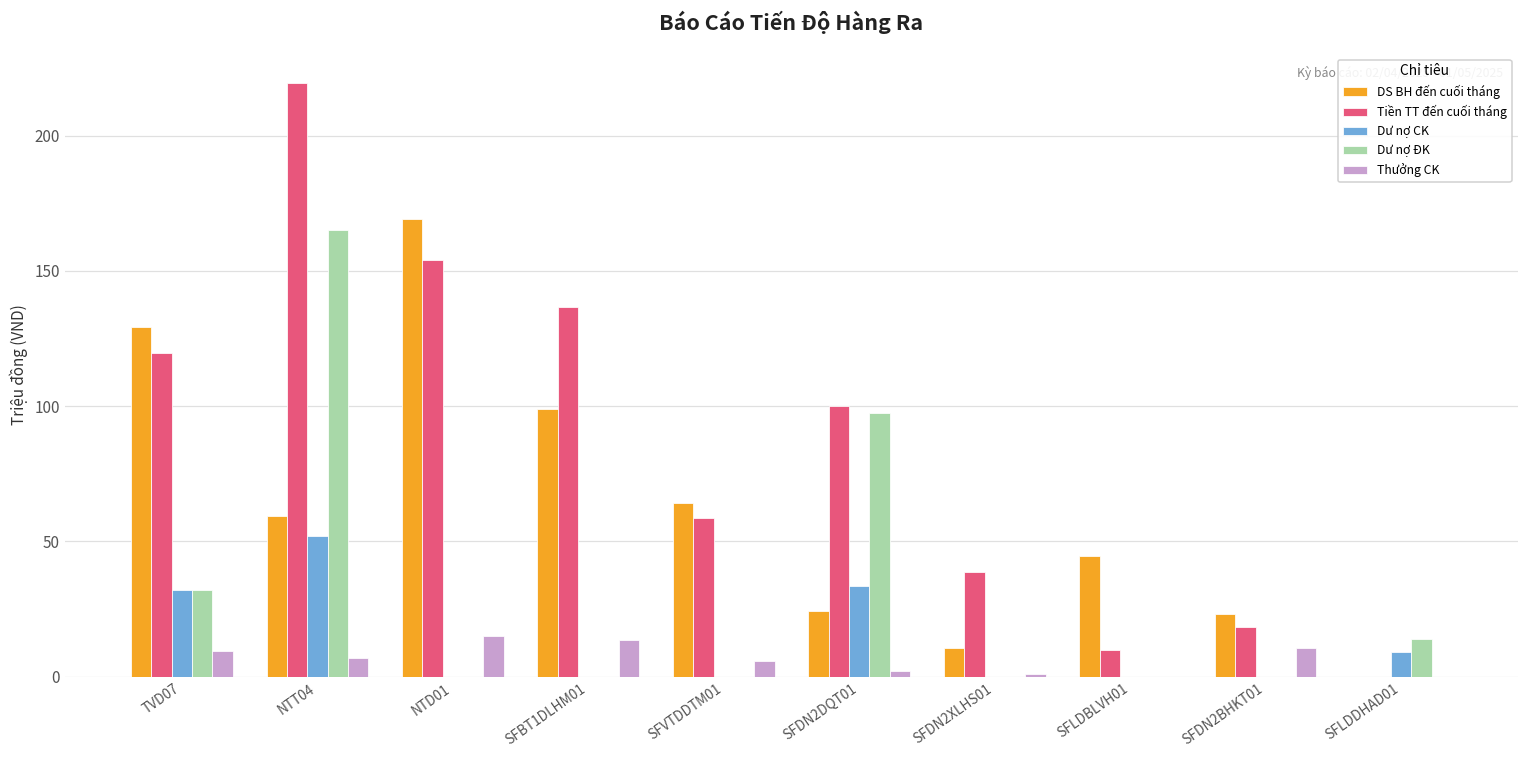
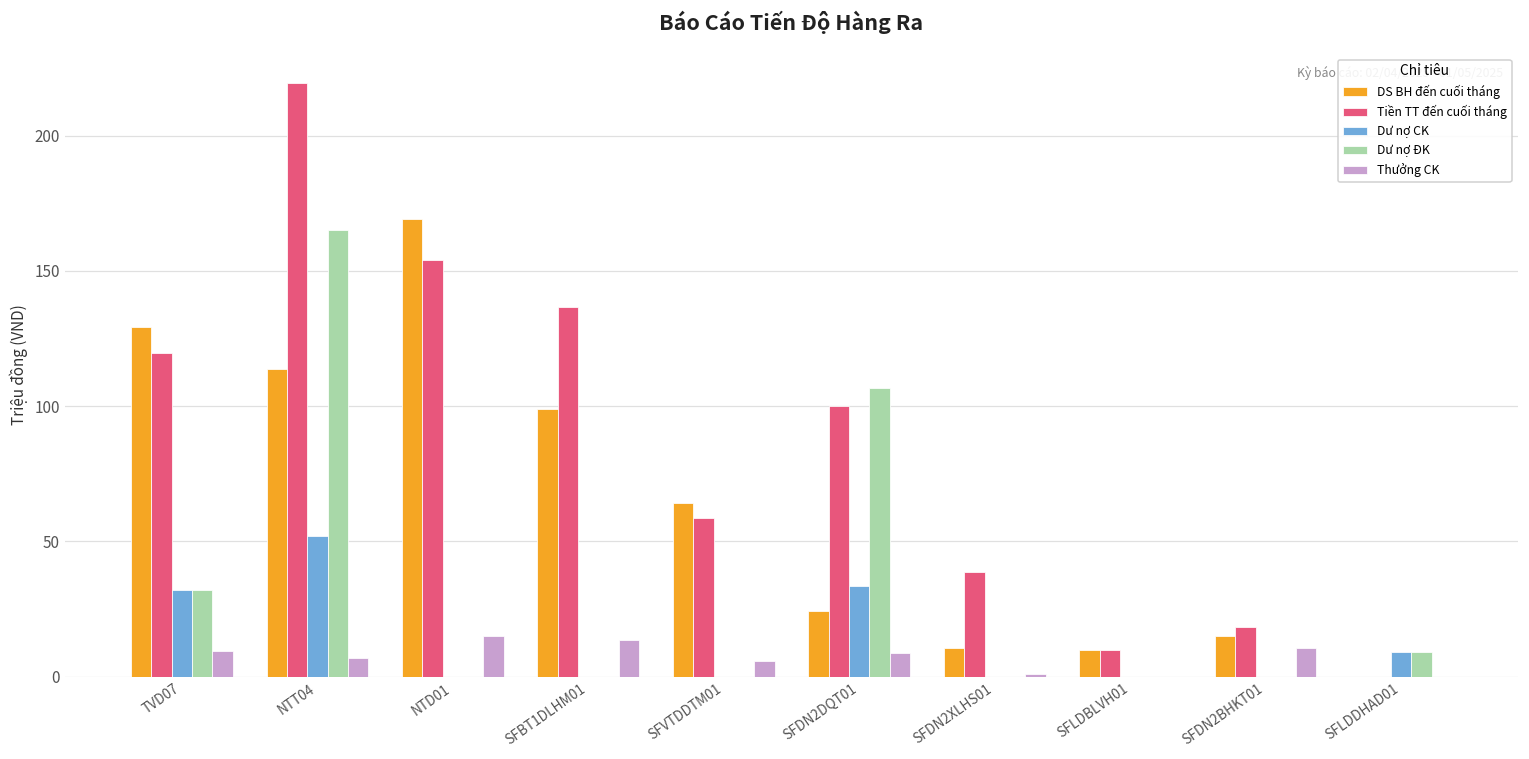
  {
    "DS BH đến cuối tháng": {
      "TVD07": 129,
-     "NTT04": 59,
+     "NTT04": 114,
      "NTD01": 169,
      "SFBT1DLHM01": 99,
      "SFVTDDTM01": 64,
      "SFDN2DQT01": 24,
      "SFDN2XLHS01": 11,
-     "SFLDBLVH01": 45,
-     "SFDN2BHKT01": 23,
+     "SFLDBLVH01": 10,
+     "SFDN2BHKT01": 15,
      "SFLDDHAD01": 0
    },
    "Tiền TT đến cuối tháng": {
      "TVD07": 120,
      "NTT04": 219,
      "NTD01": 154,
      "SFBT1DLHM01": 137,
      "SFVTDDTM01": 59,
      "SFDN2DQT01": 100,
      "SFDN2XLHS01": 39,
      "SFLDBLVH01": 10,
      "SFDN2BHKT01": 18,
      "SFLDDHAD01": 0
    },
    "Dư nợ CK": {
      "TVD07": 32,
      "NTT04": 52,
      "NTD01": 0,
      "SFBT1DLHM01": 0,
      "SFVTDDTM01": 0,
      "SFDN2DQT01": 34,
      "SFDN2XLHS01": 0,
      "SFLDBLVH01": 0,
      "SFDN2BHKT01": 0,
      "SFLDDHAD01": 9
    },
    "Dư nợ ĐK": {
      "TVD07": 32,
      "NTT04": 165,
      "NTD01": 0,
      "SFBT1DLHM01": 0,
      "SFVTDDTM01": 0,
-     "SFDN2DQT01": 97,
+     "SFDN2DQT01": 107,
      "SFDN2XLHS01": 0,
      "SFLDBLVH01": 0,
      "SFDN2BHKT01": 0,
-     "SFLDDHAD01": 14
+     "SFLDDHAD01": 9
    },
    "Thưởng CK": {
      "TVD07": 9,
      "NTT04": 7,
      "NTD01": 15,
      "SFBT1DLHM01": 14,
      "SFVTDDTM01": 6,
-     "SFDN2DQT01": 2,
+     "SFDN2DQT01": 9,
      "SFLDBLVH01": 0,
      "SFDN2BHKT01": 11,
      "SFLDDHAD01": 0
    }
  }
